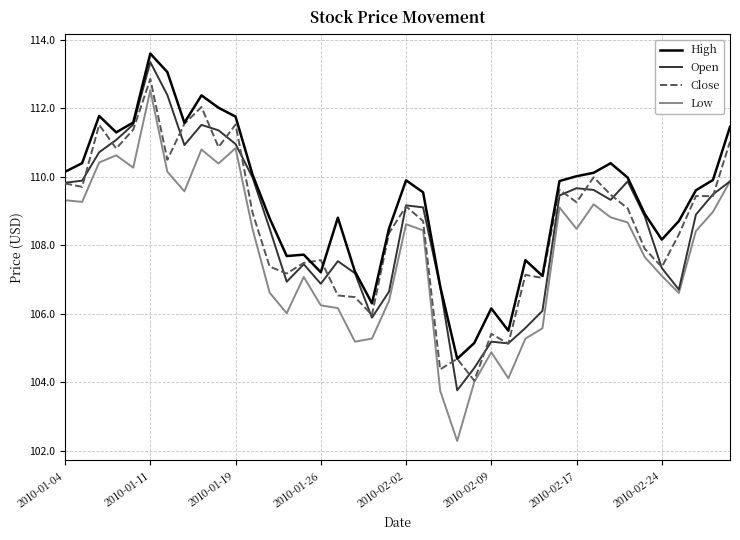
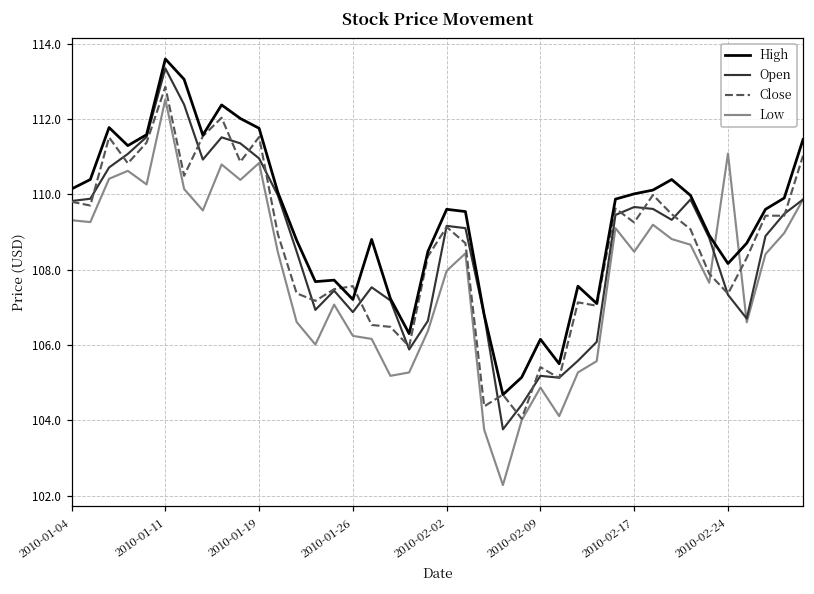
  {
    "High": {
      "2010-01-04": 110.1,
      "2010-01-11": 113.6,
      "2010-01-19": 111.8,
      "2010-01-26": 107.2,
-     "2010-02-02": 109.9,
+     "2010-02-02": 109.6,
      "2010-02-09": 106.2,
      "2010-02-17": 110.0,
      "2010-02-24": 108.2
    },
    "Low": {
      "2010-01-04": 109.3,
      "2010-01-11": 112.5,
      "2010-01-19": 110.8,
      "2010-01-26": 106.2,
-     "2010-02-02": 108.6,
+     "2010-02-02": 108.0,
      "2010-02-09": 104.9,
      "2010-02-17": 108.5,
-     "2010-02-24": 107.1
+     "2010-02-24": 111.1
    }
  }
